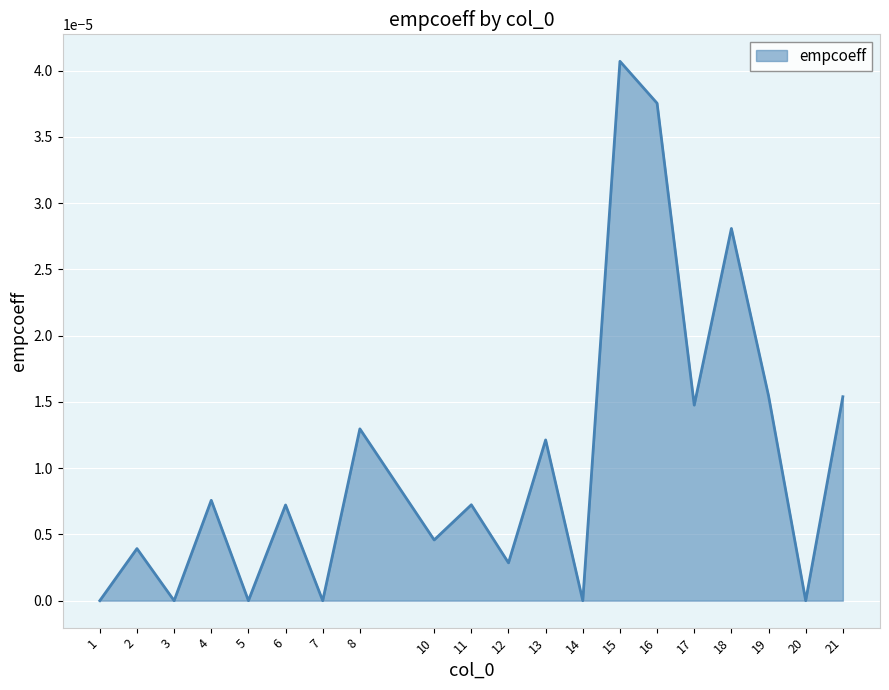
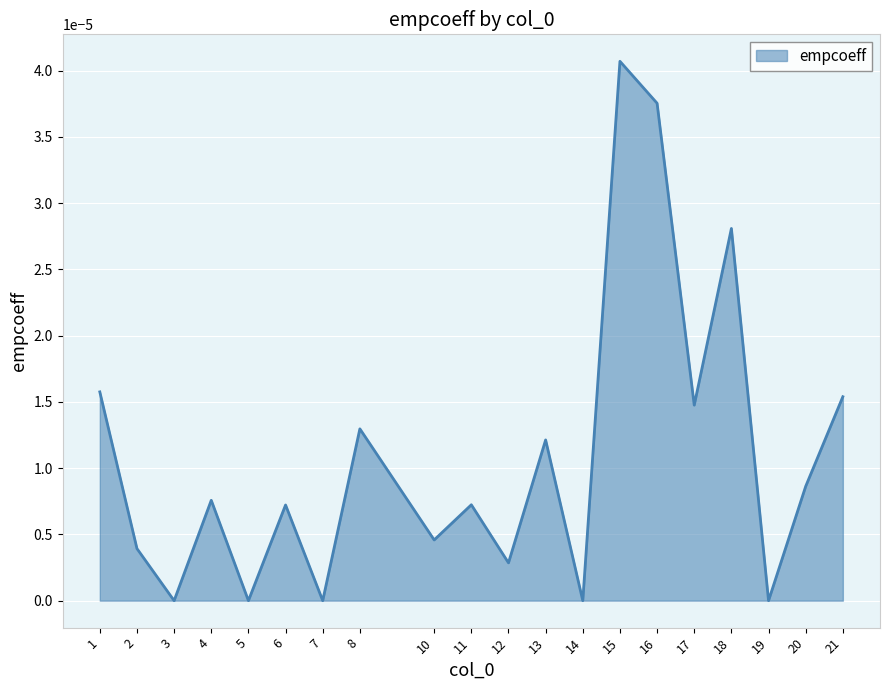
  {
-   "1": 0.00000,
+   "1": 0.00002,
    "2": 0.0000039,
    "3": 0.00000,
    "4": 0.0000076,
    "5": 0.00000,
    "6": 0.0000072,
    "7": 0.00000,
    "8": 0.0000130,
    "10": 0.0000046,
    "11": 0.0000072,
    "12": 0.0000029,
    "13": 0.0000121,
    "14": 0.00000,
    "15": 0.0000407,
    "16": 0.0000375,
    "17": 0.0000148,
    "18": 0.0000281,
-   "19": 0.00002,
-   "20": 0.00000,
+   "19": 0.00000,
+   "20": 0.00001,
    "21": 0.0000154
  }
